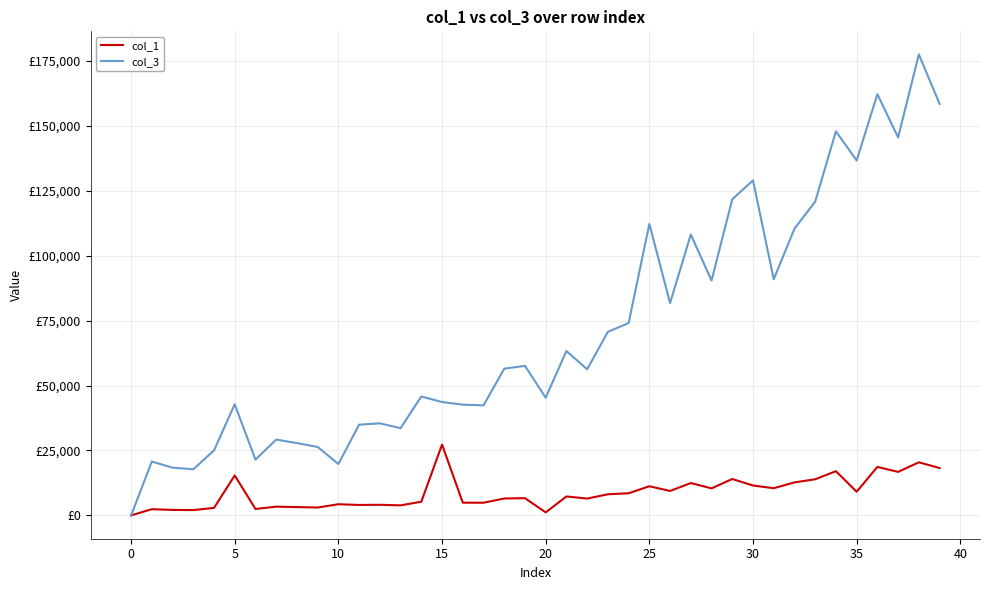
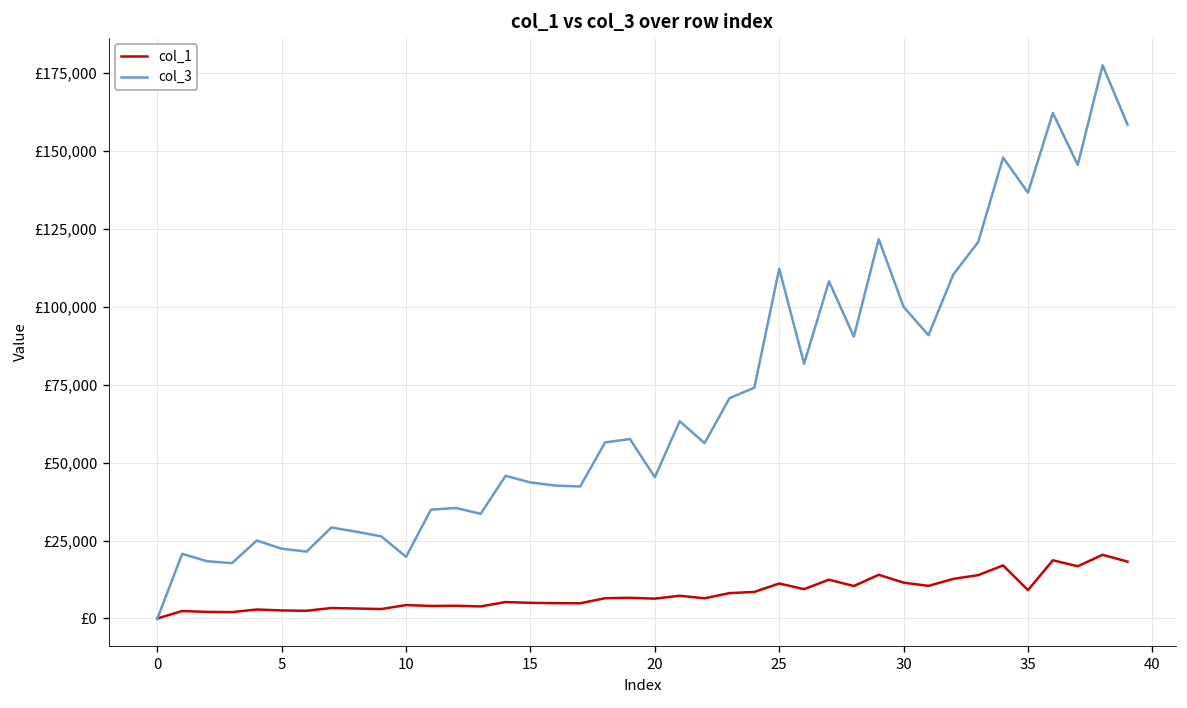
  {
    "col_1": {
-     "5": "£15,000",
+     "5": "£3,000",
      "10": "£4,000",
-     "15": "£27,000",
-     "20": "£1,000",
+     "15": "£5,000",
+     "20": "£6,000",
      "25": "£11,000",
      "30": "£12,000",
      "35": "£9,000"
    },
    "col_3": {
-     "5": "£43,000",
+     "5": "£22,000",
      "10": "£20,000",
      "15": "£44,000",
      "20": "£45,000",
      "25": "£112,000",
-     "30": "£129,000",
+     "30": "£100,000",
      "35": "£137,000"
    }
  }
